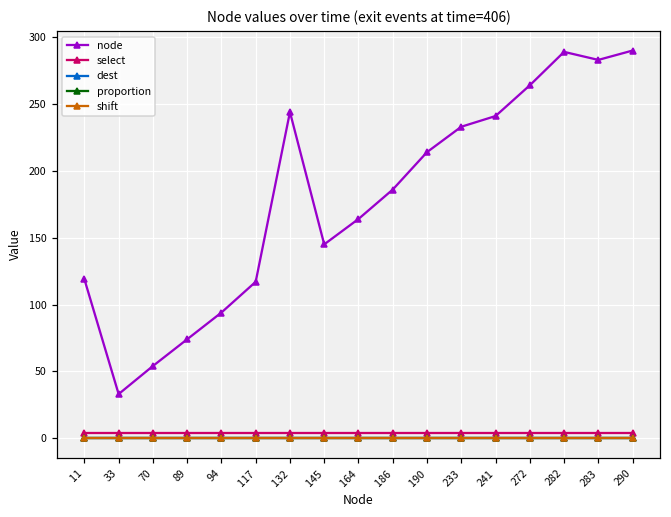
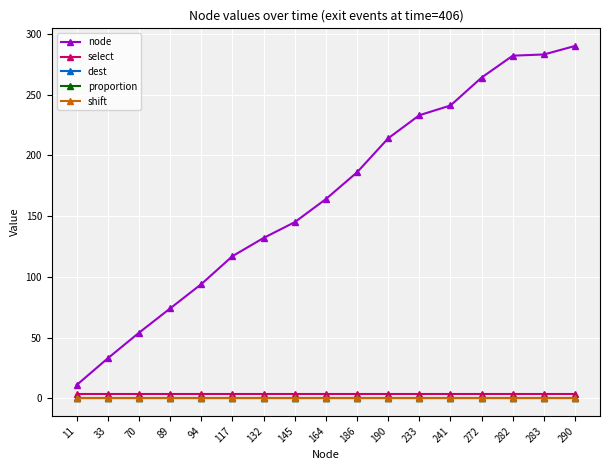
  {
    "node": {
-     "11": 119,
+     "11": 11,
      "33": 33,
      "70": 54,
      "89": 74,
      "94": 94,
      "117": 117,
-     "132": 244,
+     "132": 132,
      "145": 145,
      "164": 164,
      "186": 186,
      "190": 214,
      "233": 233,
      "241": 241,
      "272": 264,
-     "282": 289,
+     "282": 282,
      "283": 283,
      "290": 290
    },
    "select": {
      "11": 4,
      "33": 4,
      "70": 4,
      "89": 4,
      "94": 4,
      "117": 4,
      "132": 4,
      "145": 4,
      "164": 4,
      "186": 4,
      "190": 4,
      "233": 4,
      "241": 4,
      "272": 4,
      "282": 4,
      "283": 4,
      "290": 4
    },
    "shift": {
      "11": 0,
      "33": 0,
      "70": 0,
      "89": 0,
      "94": 0,
      "117": 0,
      "132": 0,
      "145": 0,
      "164": 0,
      "186": 0,
      "190": 0,
      "233": 0,
      "241": 0,
      "272": 0,
      "282": 0,
      "283": 0,
      "290": 0
    }
  }
